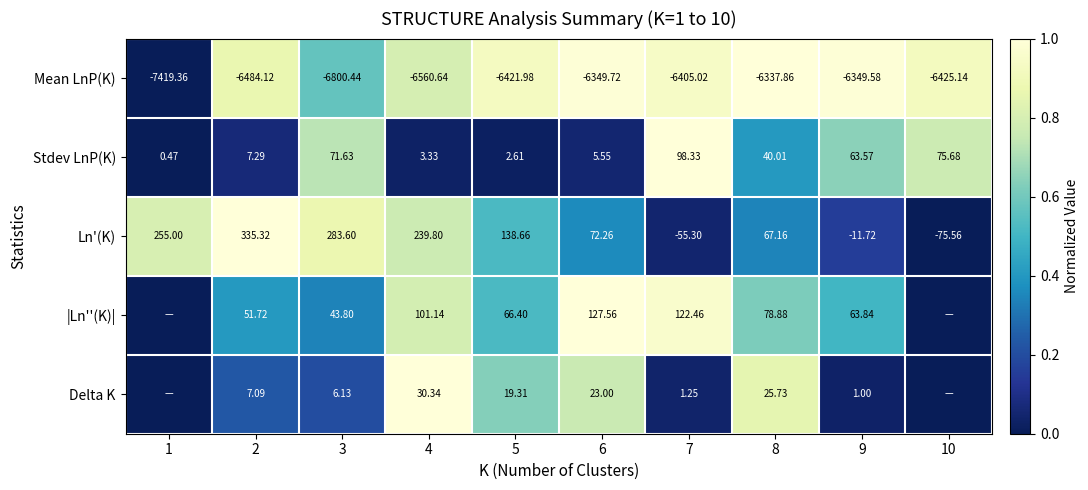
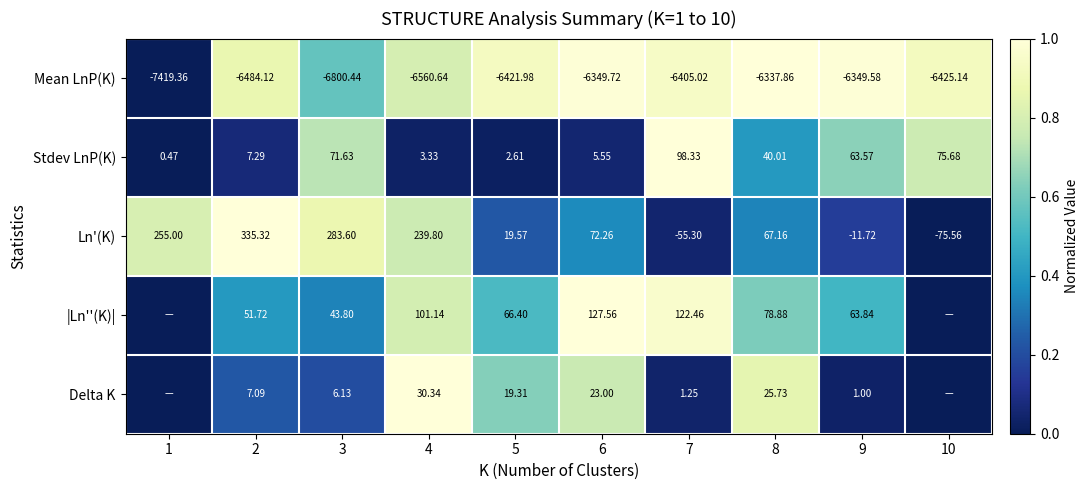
  {
    "Mean LnP(K)": {
      "1": -7419.36,
      "2": -6484.12,
      "3": -6800.44,
      "4": -6560.64,
      "5": -6421.98,
      "6": -6349.72,
      "7": -6405.02,
      "8": -6337.86,
      "9": -6349.58,
      "10": -6425.14
    },
    "Stdev LnP(K)": {
      "1": 0.47,
      "2": 7.29,
      "3": 71.63,
      "4": 3.33,
      "5": 2.61,
      "6": 5.55,
      "7": 98.33,
      "8": 40.01,
      "9": 63.57,
      "10": 75.68
    },
    "Ln'(K)": {
      "1": 255.00,
      "2": 335.32,
      "3": 283.60,
      "4": 239.80,
-     "5": 138.66,
+     "5": 19.57,
      "6": 72.26,
      "7": -55.30,
      "8": 67.16,
      "9": -11.72,
      "10": -75.56
    },
    "|Ln''(K)|": {
      "2": 51.72,
      "3": 43.80,
      "4": 101.14,
      "5": 66.40,
      "6": 127.56,
      "7": 122.46,
      "8": 78.88,
      "9": 63.84
    },
    "Delta K": {
      "2": 7.09,
      "3": 6.13,
      "4": 30.34,
      "5": 19.31,
      "6": 23.00,
      "7": 1.25,
      "8": 25.73,
      "9": 1.00
    }
  }
